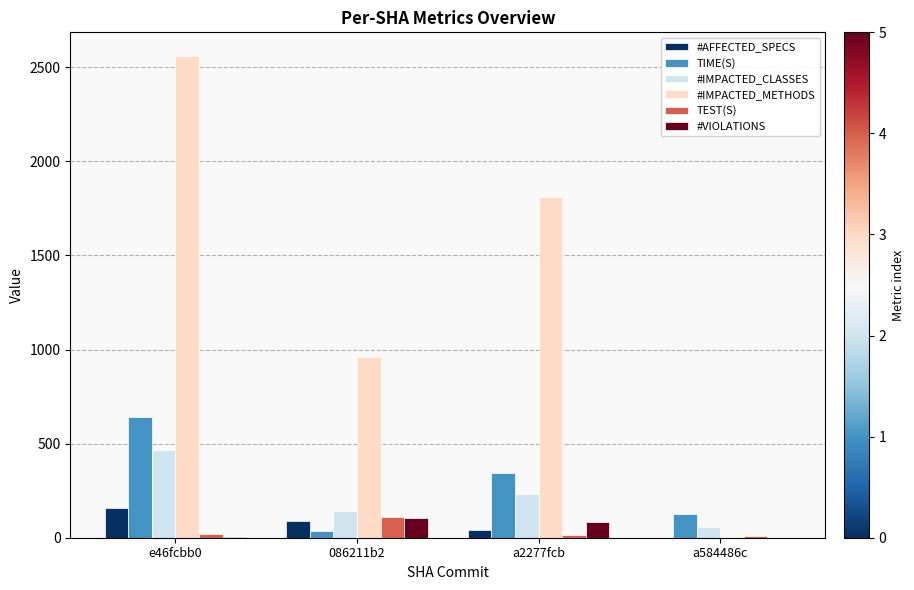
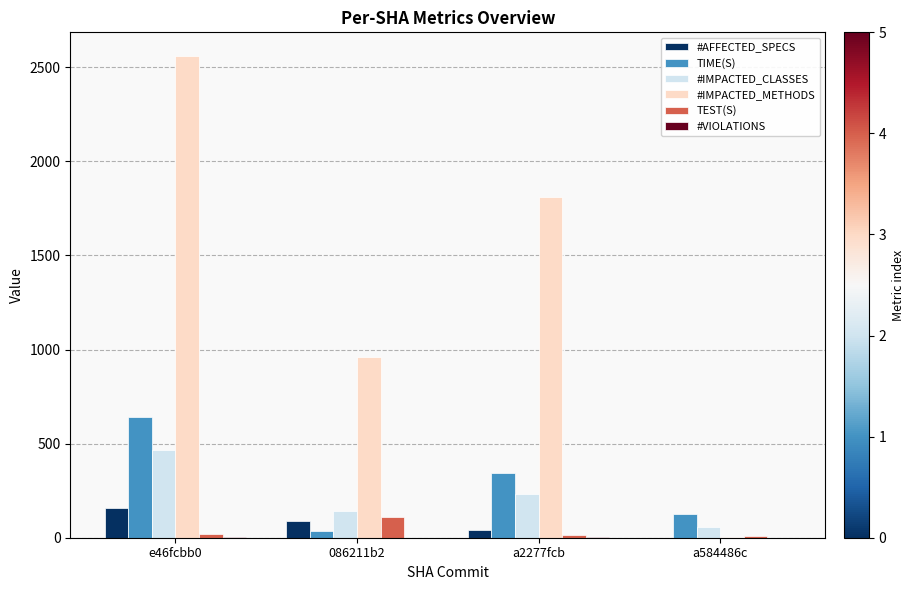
  {
    "#AFFECTED_SPECS": {
      "e46fcbb0": 160,
      "086211b2": 90,
      "a2277fcb": 40,
      "a584486c": 0
    },
    "TIME(S)": {
      "e46fcbb0": 640,
      "086211b2": 40,
      "a2277fcb": 340,
      "a584486c": 130
    },
    "#IMPACTED_CLASSES": {
      "e46fcbb0": 470,
      "086211b2": 140,
      "a2277fcb": 240,
      "a584486c": 60
    },
    "#IMPACTED_METHODS": {
      "e46fcbb0": 2560,
      "086211b2": 960,
      "a2277fcb": 1810
    },
    "TEST(S)": {
      "e46fcbb0": 20,
      "086211b2": 110,
      "a2277fcb": 20
    },
    "#VIOLATIONS": {
-     "086211b2": 110,
-     "a2277fcb": 80,
+     "086211b2": 0,
+     "a2277fcb": 0,
      "a584486c": 0
    }
  }
